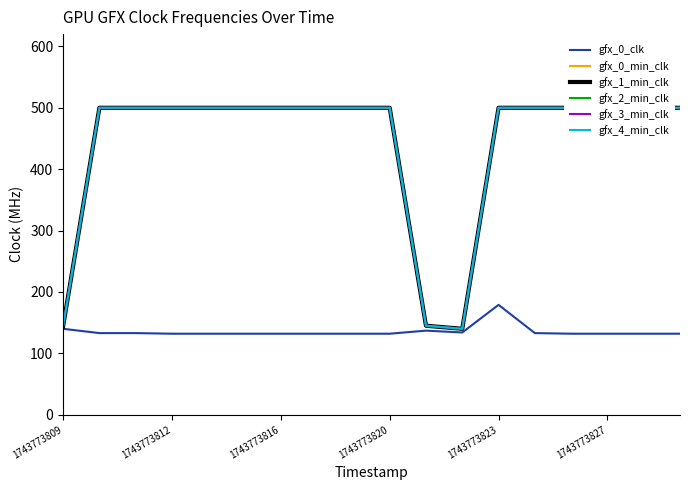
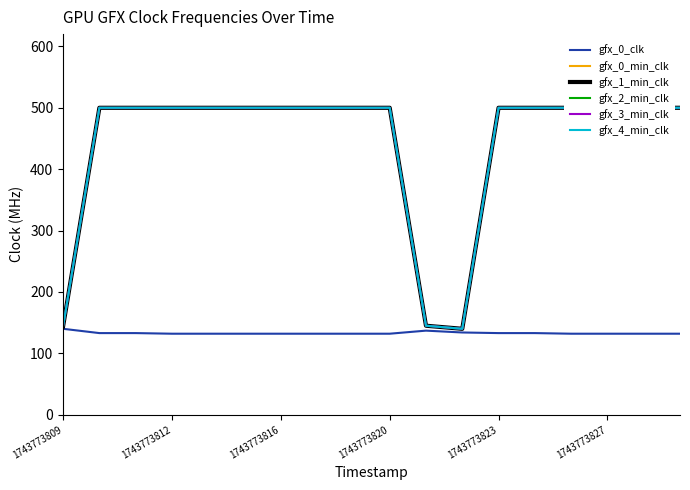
  {
    "gfx_0_clk": {
      "1743773812": 130,
      "1743773816": 130,
      "1743773820": 130,
-     "1743773823": 180,
+     "1743773823": 130,
      "1743773827": 130
    },
    "gfx_4_min_clk": {
      "1743773812": 500,
      "1743773816": 500,
      "1743773820": 500,
      "1743773823": 500
    }
  }
